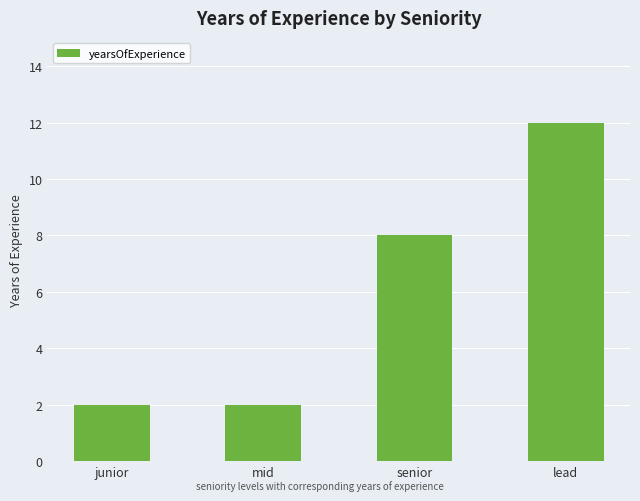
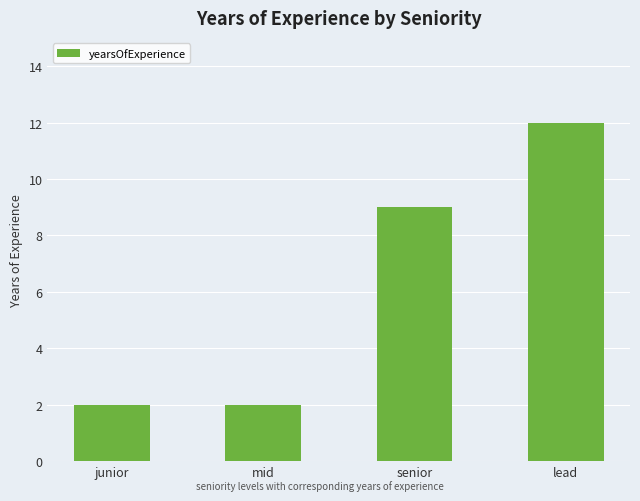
  {
    "junior": 2,
    "mid": 2,
-   "senior": 8,
+   "senior": 9,
    "lead": 12
  }
